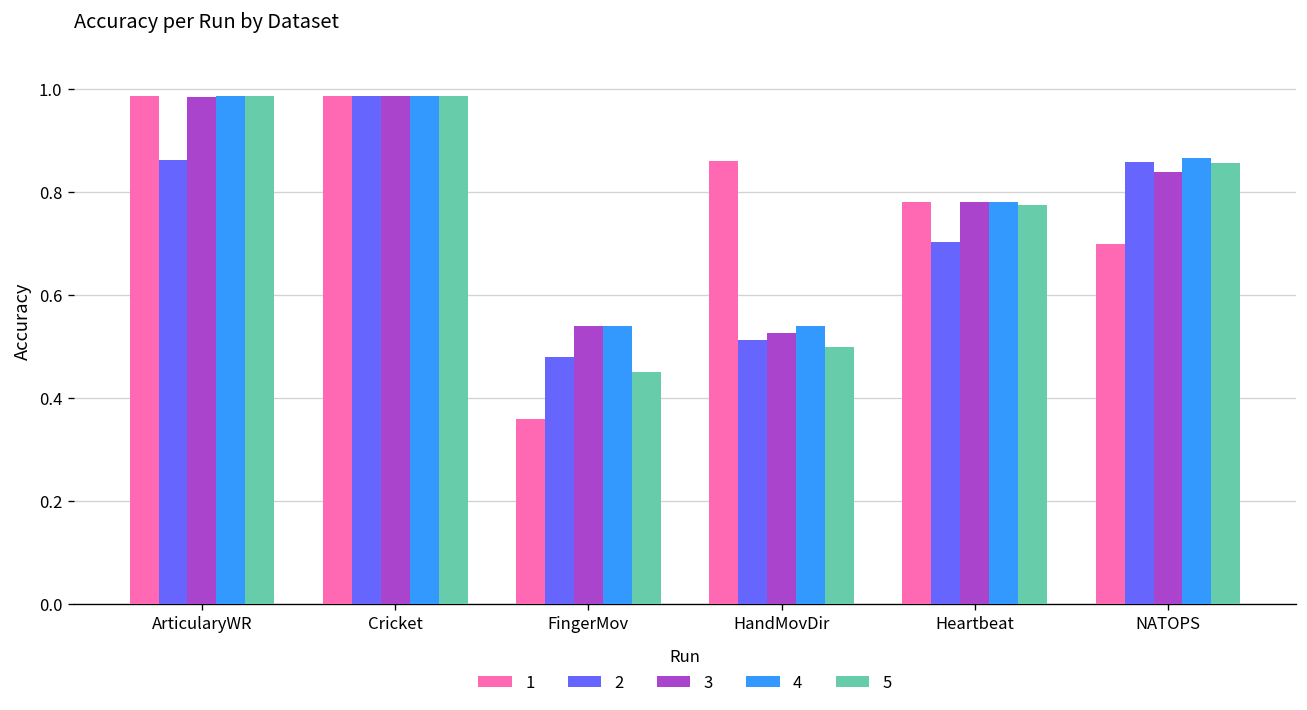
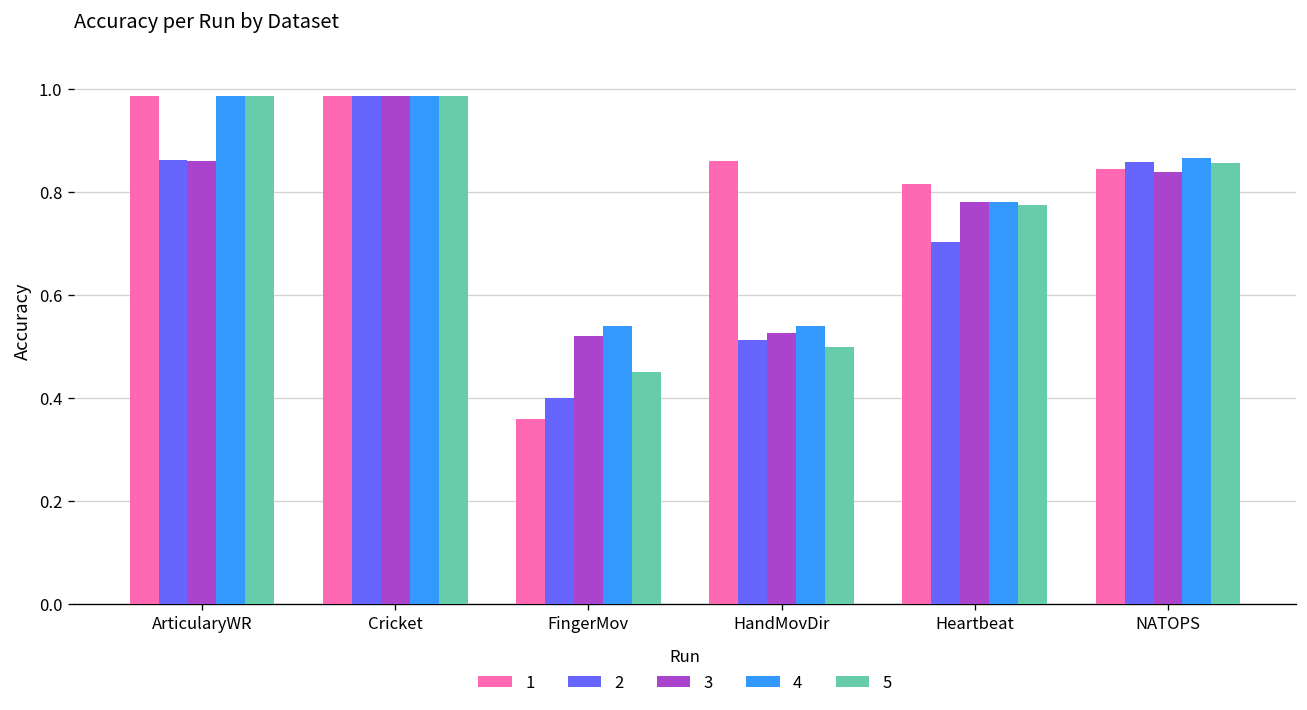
  {
    "1": {
      "ArticularyWR": 0.99,
      "Cricket": 0.99,
      "FingerMov": 0.36,
      "HandMovDir": 0.86,
-     "Heartbeat": 0.78,
-     "NATOPS": 0.70
+     "Heartbeat": 0.81,
+     "NATOPS": 0.84
    },
    "2": {
      "ArticularyWR": 0.86,
      "Cricket": 0.99,
-     "FingerMov": 0.48,
+     "FingerMov": 0.40,
      "HandMovDir": 0.51,
      "Heartbeat": 0.70,
      "NATOPS": 0.86
    },
    "3": {
-     "ArticularyWR": 0.98,
+     "ArticularyWR": 0.86,
      "Cricket": 0.99,
-     "FingerMov": 0.54,
+     "FingerMov": 0.52,
      "HandMovDir": 0.53,
      "Heartbeat": 0.78,
      "NATOPS": 0.84
    },
    "4": {
      "ArticularyWR": 0.99,
      "Cricket": 0.99,
      "FingerMov": 0.54,
      "HandMovDir": 0.54,
      "Heartbeat": 0.78,
      "NATOPS": 0.87
    },
    "5": {
      "ArticularyWR": 0.99,
      "Cricket": 0.99,
      "FingerMov": 0.45,
      "HandMovDir": 0.50,
      "Heartbeat": 0.78,
      "NATOPS": 0.86
    }
  }
